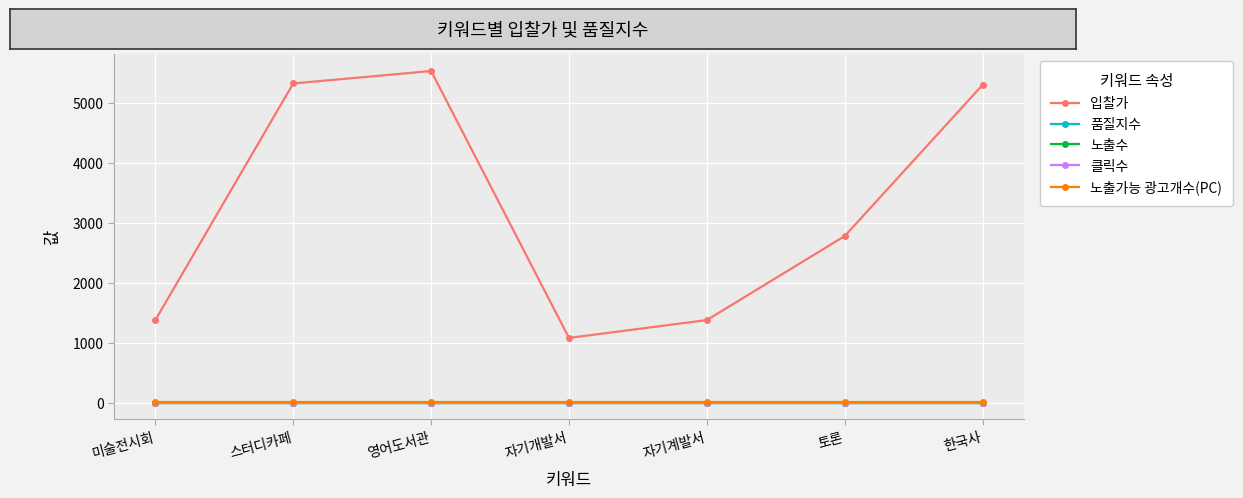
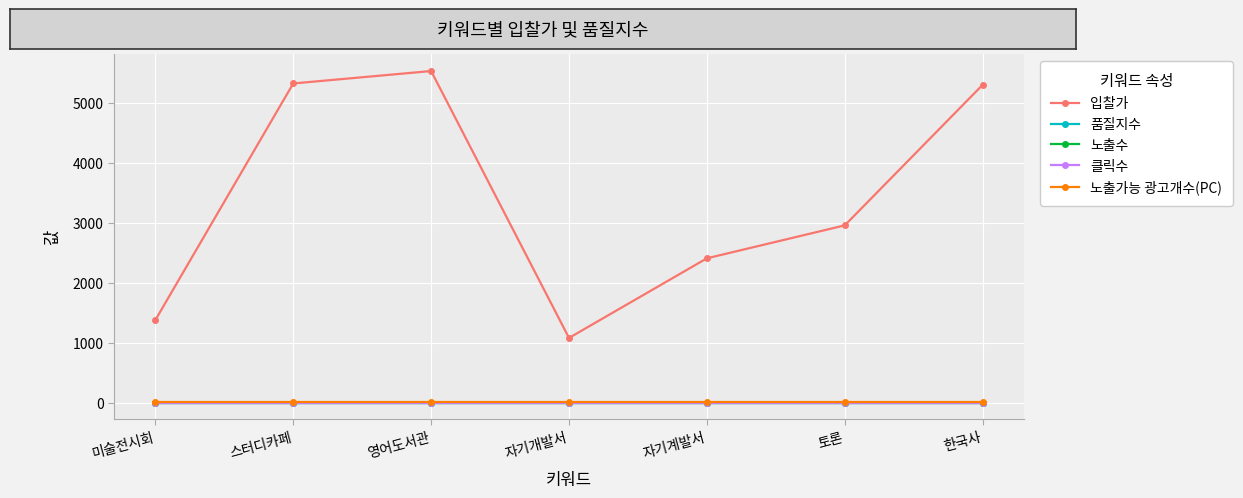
  {
    "입찰가": {
      "미술전시회": 1400,
      "스터디카페": 5300,
      "영어도서관": 5500,
      "자기개발서": 1100,
-     "자기계발서": 1400,
-     "토론": 2800,
+     "자기계발서": 2400,
+     "토론": 3000,
      "한국사": 5300
    }
  }
